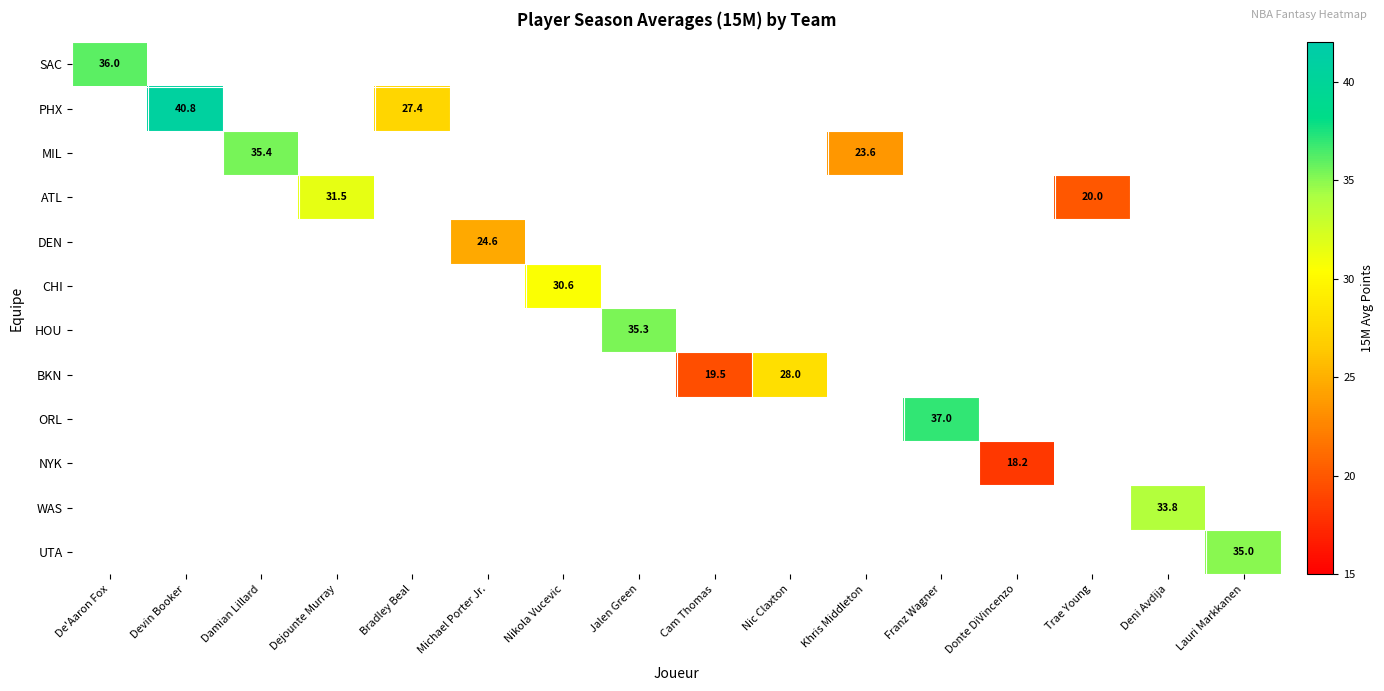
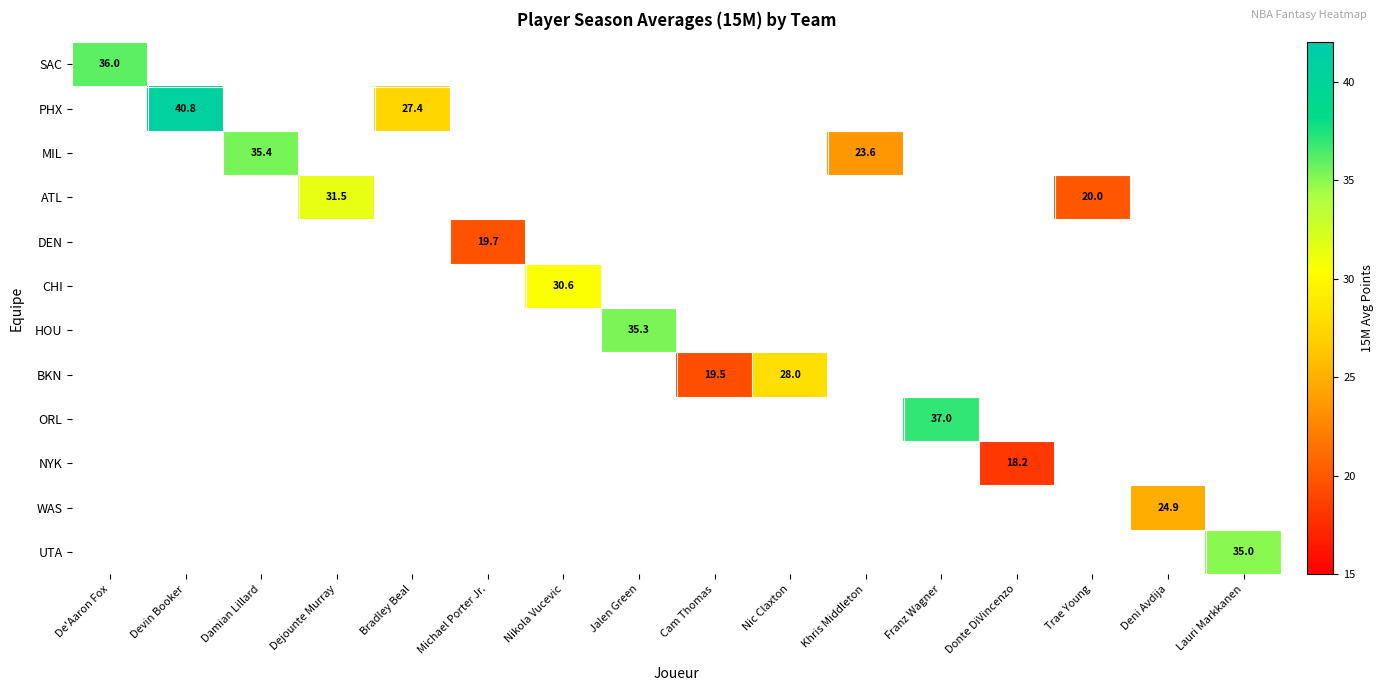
  {
    "SAC": {
      "De'Aaron Fox": 36.0
    },
    "PHX": {
      "Devin Booker": 40.8,
      "Bradley Beal": 27.4
    },
    "MIL": {
      "Damian Lillard": 35.4,
      "Khris Middleton": 23.6
    },
    "ATL": {
      "Dejounte Murray": 31.5,
      "Trae Young": 20.0
    },
    "DEN": {
-     "Michael Porter Jr.": 24.6
+     "Michael Porter Jr.": 19.7
    },
    "CHI": {
      "Nikola Vucevic": 30.6
    },
    "HOU": {
      "Jalen Green": 35.3
    },
    "BKN": {
      "Cam Thomas": 19.5,
      "Nic Claxton": 28.0
    },
    "ORL": {
      "Franz Wagner": 37.0
    },
    "NYK": {
      "Donte DiVincenzo": 18.2
    },
    "WAS": {
-     "Deni Avdija": 33.8
+     "Deni Avdija": 24.9
    },
    "UTA": {
      "Lauri Markkanen": 35.0
    }
  }
